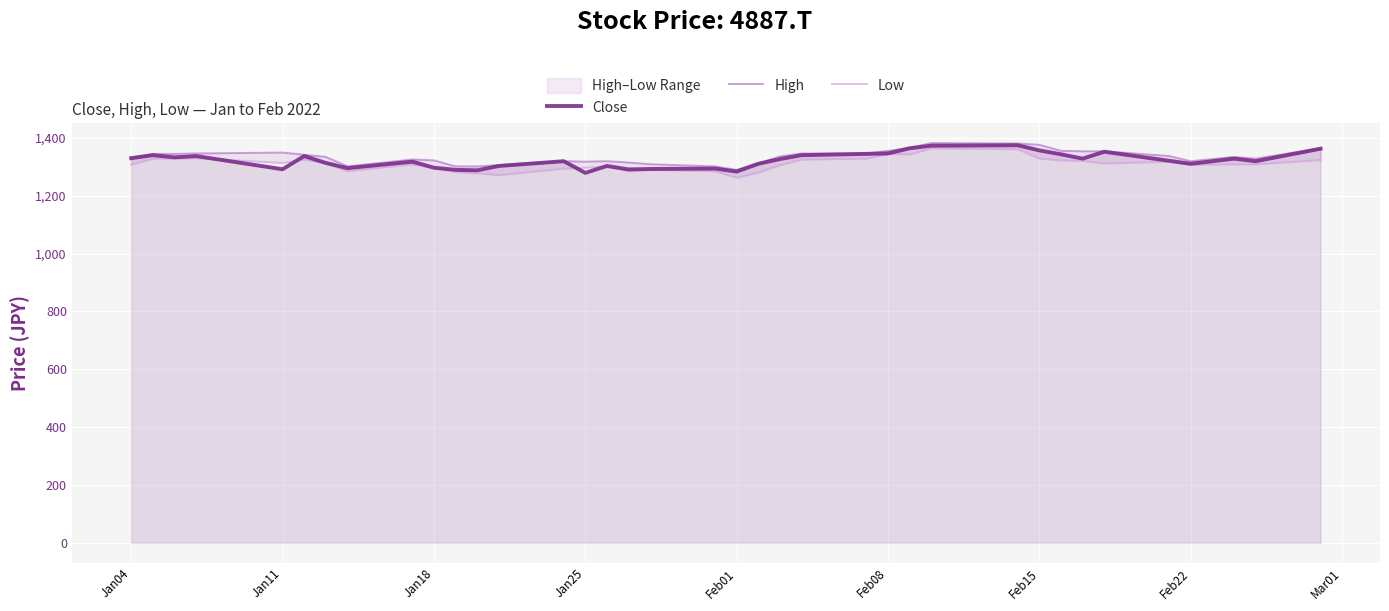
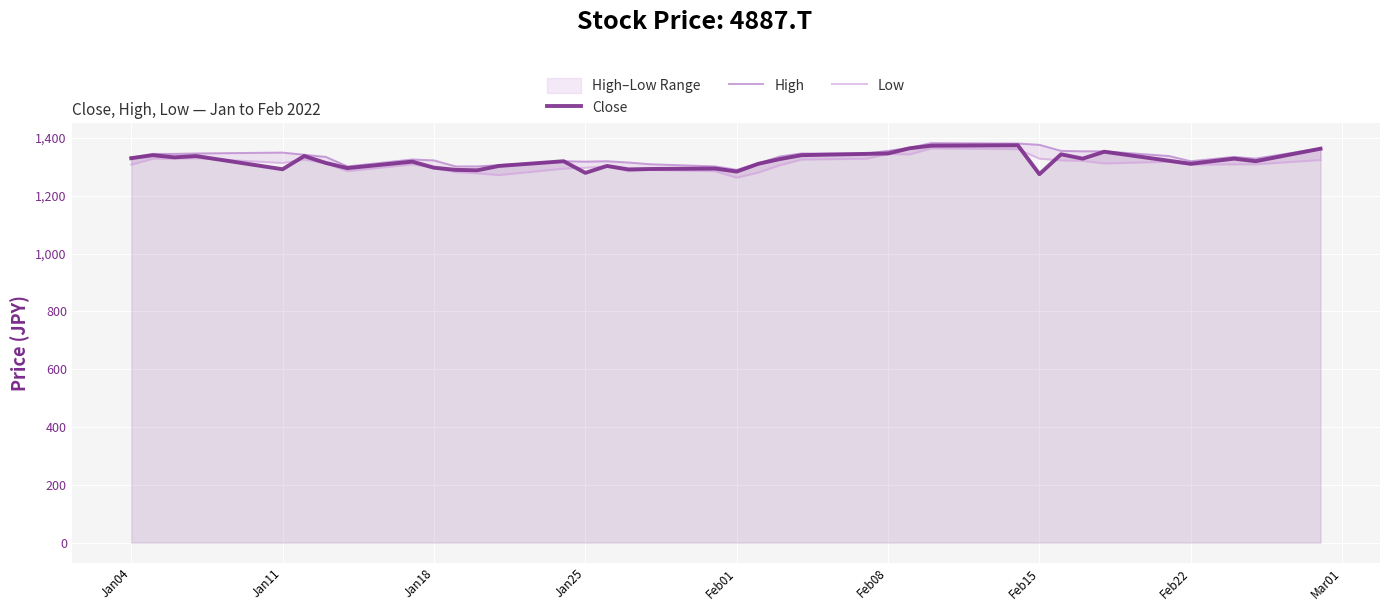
  {
    "Close": {
      "Jan11": "1,290",
      "Jan25": "1,280",
-     "Feb15": "1,360"
+     "Feb15": "1,270"
    }
  }
